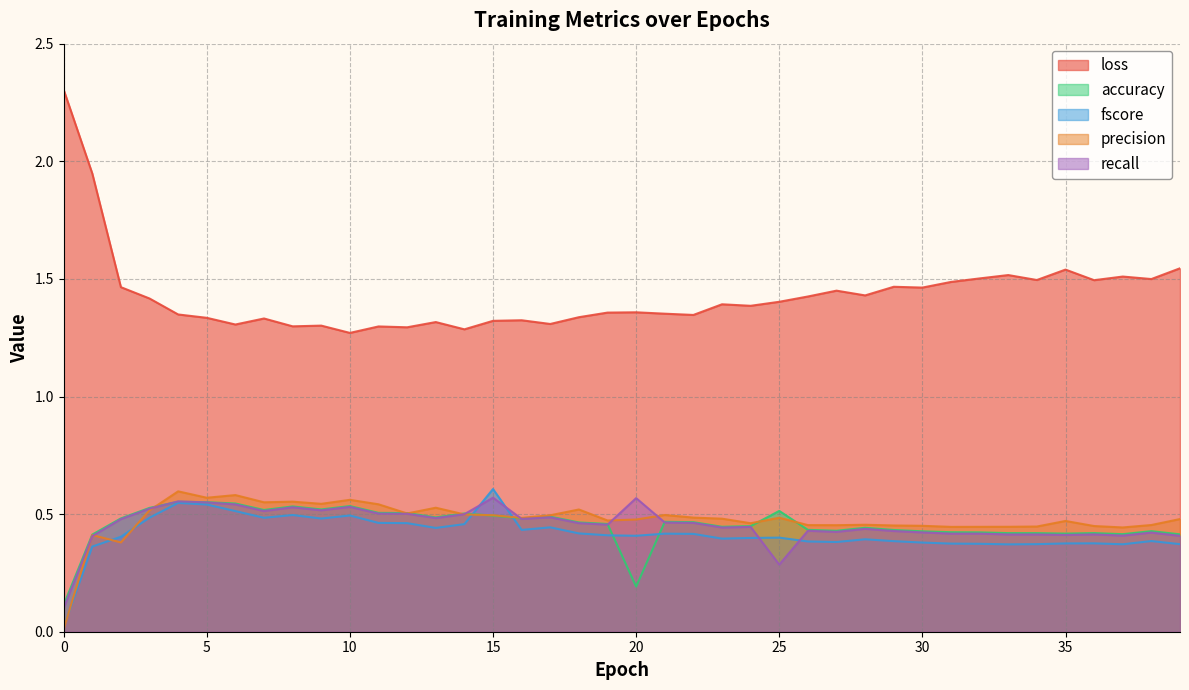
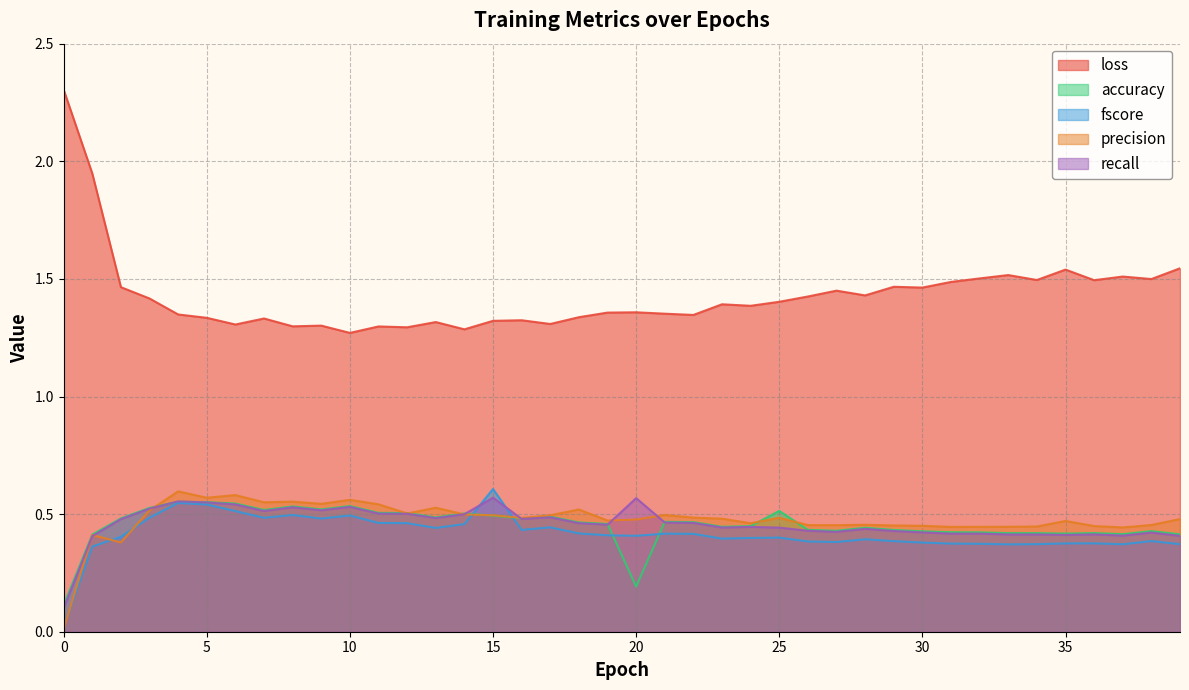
  {
    "accuracy": {
      "0": 0.11,
      "20": 0.19,
      "25": 0.51
    },
    "fscore": {
      "10": 0.49,
      "15": 0.61,
      "20": 0.41,
      "25": 0.40,
      "30": 0.38,
      "35": 0.38
    },
    "recall": {
      "0": 0.10,
      "15": 0.57,
      "20": 0.57,
-     "25": 0.29
+     "25": 0.44
    }
  }
